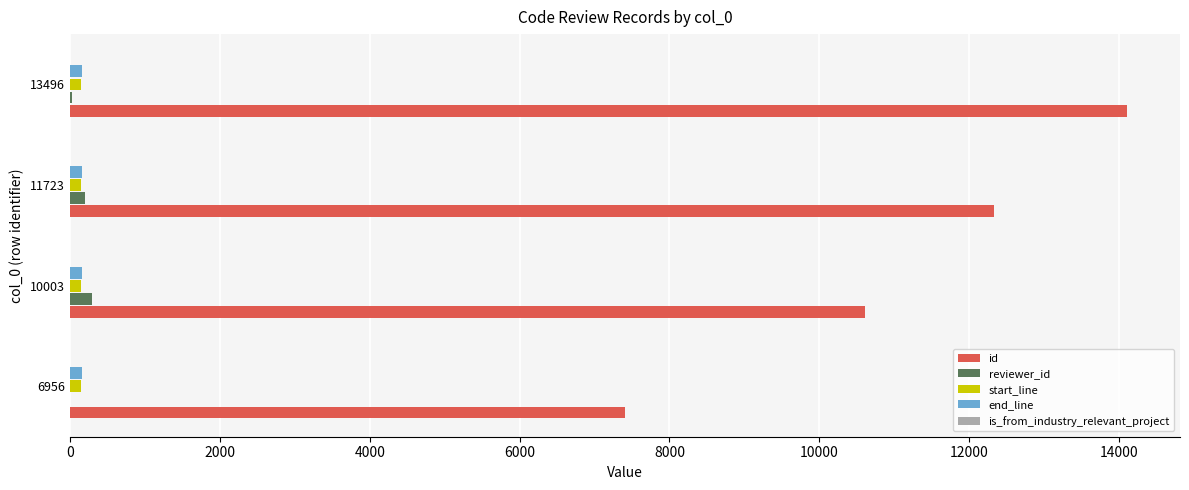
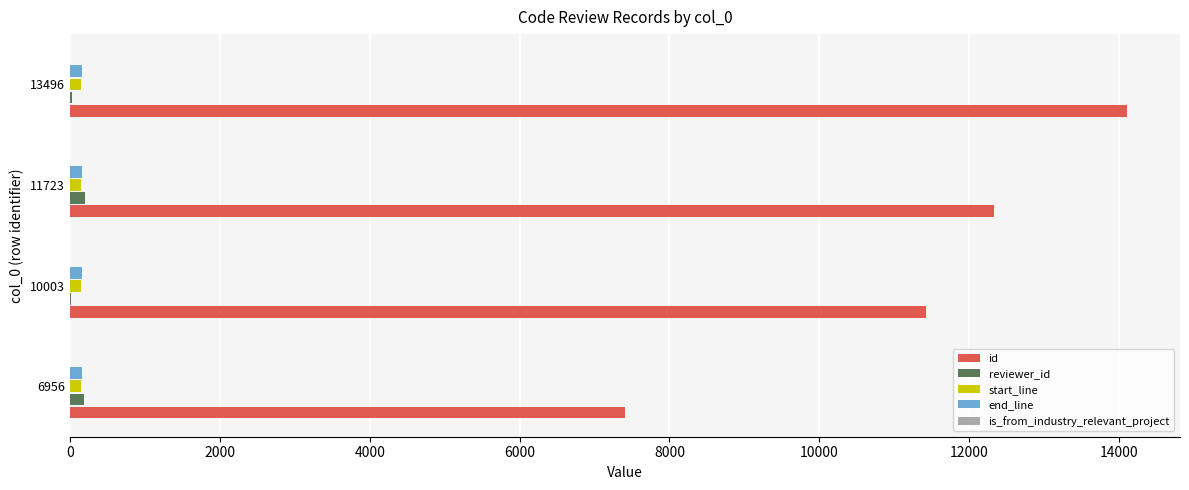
  {
    "id": {
      "13496": 14100,
      "11723": 12300,
-     "10003": 10600,
+     "10003": 11400,
      "6956": 7400
    },
    "reviewer_id": {
      "11723": 200,
-     "10003": 300,
-     "6956": 0
+     "10003": 0,
+     "6956": 200
    },
    "start_line": {
      "13496": 100,
      "11723": 100,
      "10003": 100,
      "6956": 100
    },
    "end_line": {
      "13496": 200,
      "11723": 200,
      "10003": 200,
      "6956": 200
    }
  }
